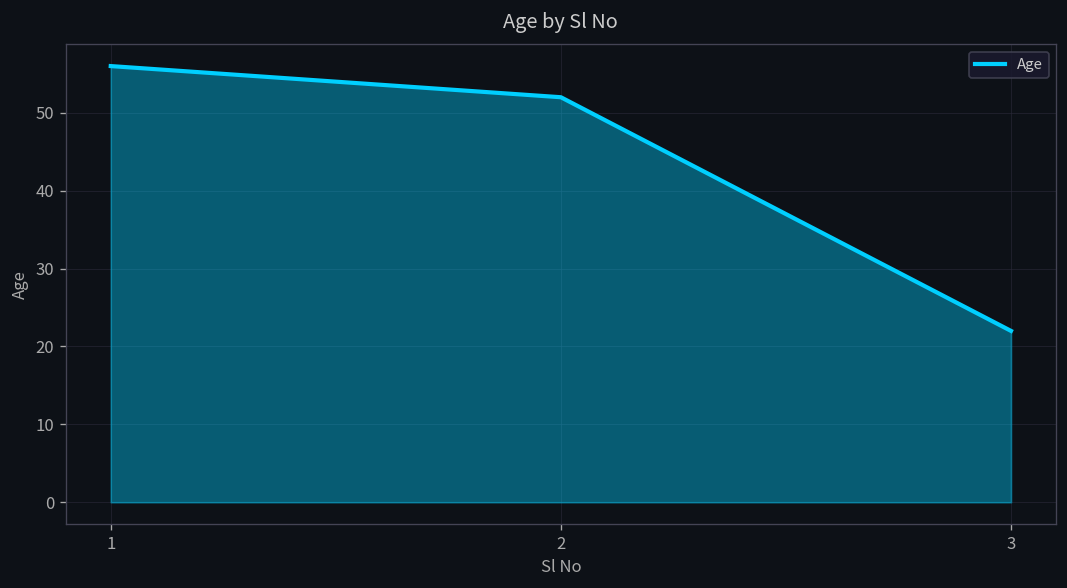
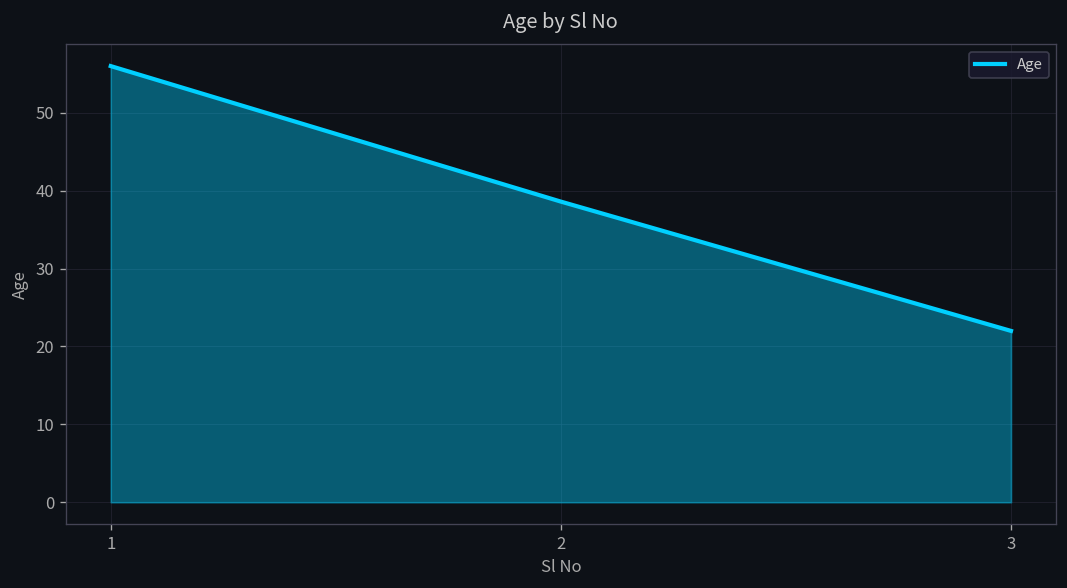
  {
    "1": 56,
-   "2": 52,
+   "2": 39,
    "3": 22
  }
